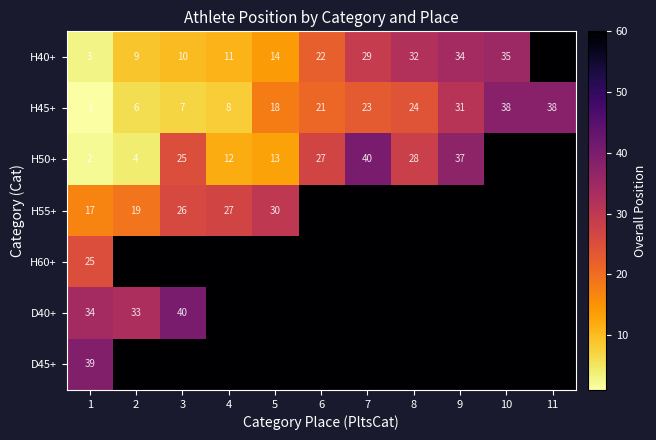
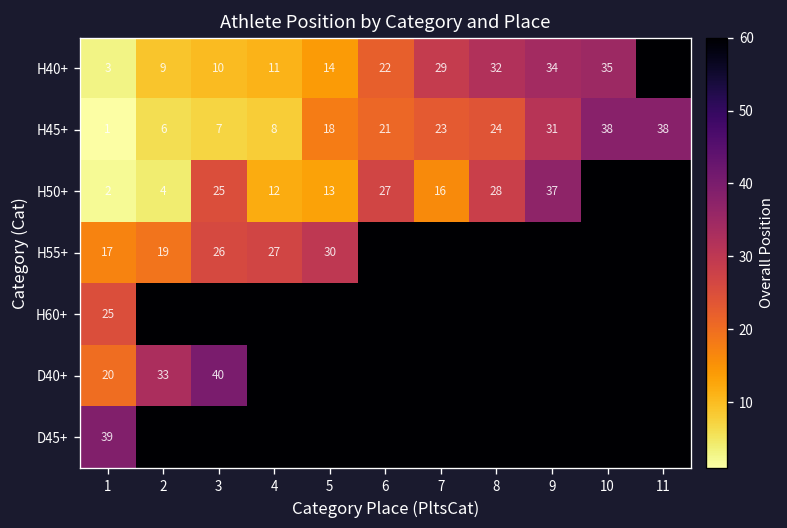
  {
    "H40+": {
      "1": 3,
      "2": 9,
      "3": 10,
      "4": 11,
      "5": 14,
      "6": 22,
      "7": 29,
      "8": 32,
      "9": 34,
      "10": 35
    },
    "H45+": {
      "1": 1,
      "2": 6,
      "3": 7,
      "4": 8,
      "5": 18,
      "6": 21,
      "7": 23,
      "8": 24,
      "9": 31,
      "10": 38,
      "11": 38
    },
    "H50+": {
      "1": 2,
      "2": 4,
      "3": 25,
      "4": 12,
      "5": 13,
      "6": 27,
-     "7": 40,
+     "7": 16,
      "8": 28,
      "9": 37
    },
    "H55+": {
      "1": 17,
      "2": 19,
      "3": 26,
      "4": 27,
      "5": 30
    },
    "H60+": {
      "1": 25
    },
    "D40+": {
-     "1": 34,
+     "1": 20,
      "2": 33,
      "3": 40
    },
    "D45+": {
      "1": 39
    }
  }
